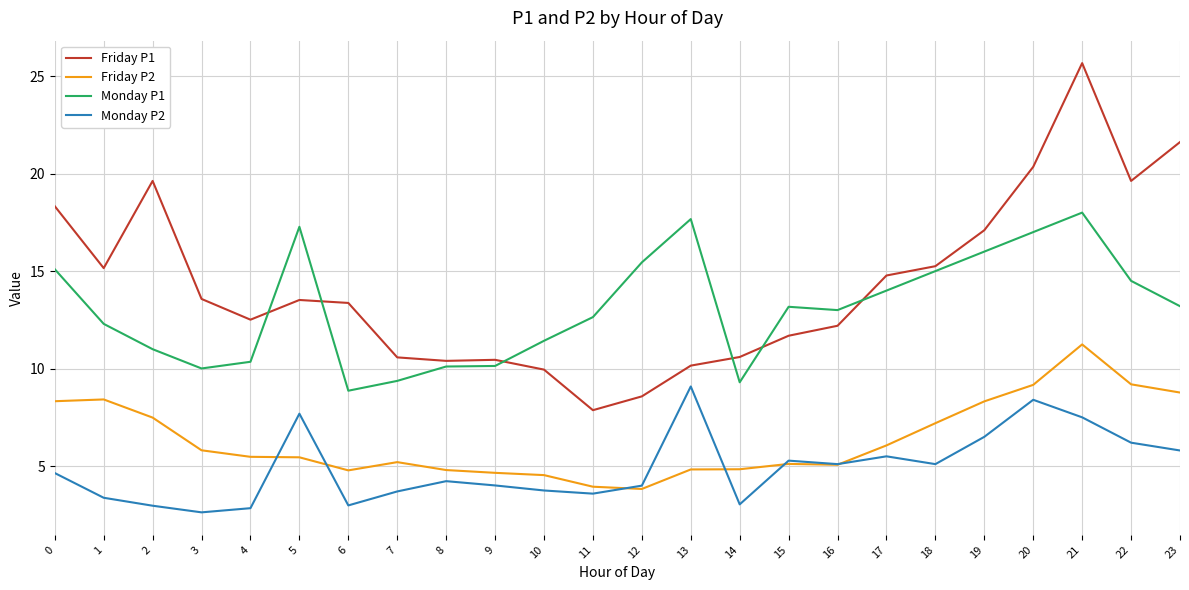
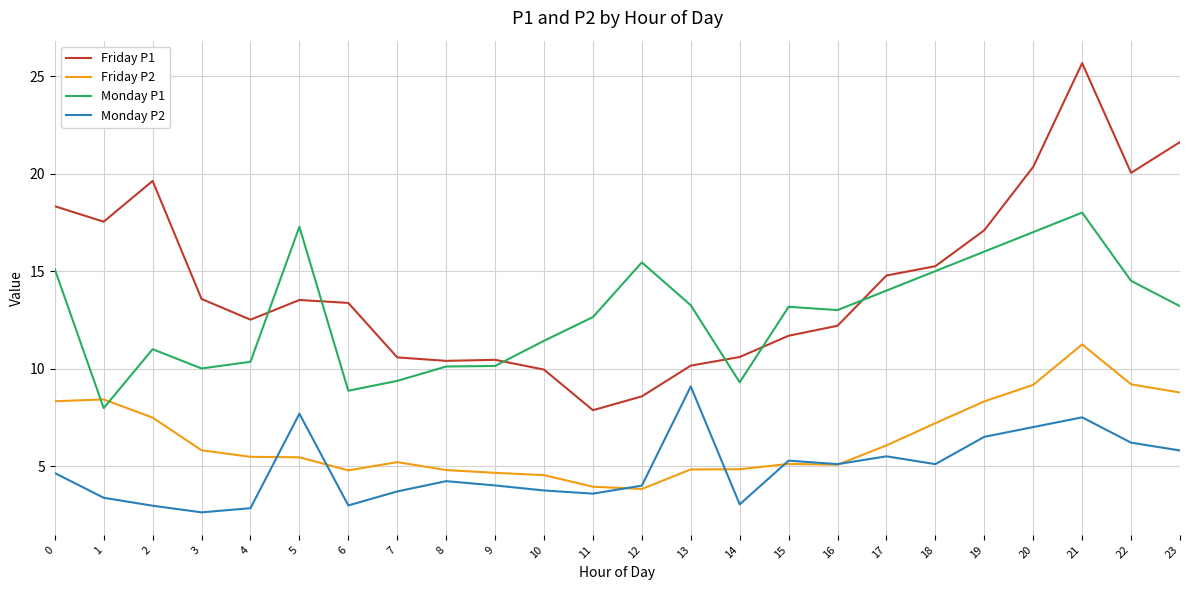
  {
    "Friday P1": {
      "0": 18.3,
-     "1": 15.2,
+     "1": 17.5,
      "2": 19.6,
      "3": 13.6,
      "4": 12.5,
      "5": 13.5,
      "6": 13.4,
      "7": 10.6,
      "8": 10.4,
      "9": 10.4,
      "10": 9.9,
      "11": 7.9,
      "12": 8.6,
      "13": 10.2,
      "14": 10.6,
      "15": 11.7,
      "16": 12.2,
      "17": 14.8,
      "18": 15.3,
      "19": 17.1,
      "20": 20.3,
      "21": 25.7,
-     "22": 19.6,
+     "22": 20.0,
      "23": 21.6
    },
    "Friday P2": {
      "0": 8.3,
      "1": 8.4,
      "2": 7.5,
      "3": 5.8,
      "4": 5.5,
      "5": 5.4,
      "6": 4.8,
      "7": 5.2,
      "8": 4.8,
      "9": 4.7,
      "10": 4.5,
      "11": 3.9,
      "12": 3.8,
      "13": 4.8,
      "14": 4.8,
      "15": 5.1,
      "17": 6.1,
      "18": 7.2,
      "19": 8.3,
      "20": 9.2,
      "21": 11.2,
      "22": 9.2,
      "23": 8.8
    },
    "Monday P1": {
      "0": 15.1,
-     "1": 12.3,
+     "1": 8.0,
      "2": 11.0,
      "3": 10.0,
      "4": 10.3,
      "5": 17.3,
      "6": 8.9,
      "7": 9.4,
      "8": 10.1,
      "9": 10.1,
      "10": 11.4,
      "11": 12.6,
      "12": 15.4,
-     "13": 17.7,
+     "13": 13.2,
      "14": 9.3,
      "15": 13.2,
      "16": 13.0,
      "17": 14.0,
      "18": 15.0,
      "19": 16.0,
      "20": 17.0,
      "21": 18.0,
      "22": 14.5,
      "23": 13.2
    },
    "Monday P2": {
      "0": 4.6,
      "1": 3.4,
      "2": 3.0,
      "3": 2.6,
      "4": 2.8,
      "5": 7.7,
      "6": 3.0,
      "7": 3.7,
      "8": 4.2,
      "9": 4.0,
      "10": 3.7,
      "11": 3.6,
      "12": 4.0,
      "13": 9.1,
      "14": 3.0,
      "15": 5.3,
      "17": 5.5,
      "18": 5.1,
      "19": 6.5,
-     "20": 8.4,
+     "20": 7.0,
      "21": 7.5,
      "22": 6.2,
      "23": 5.8
    }
  }
